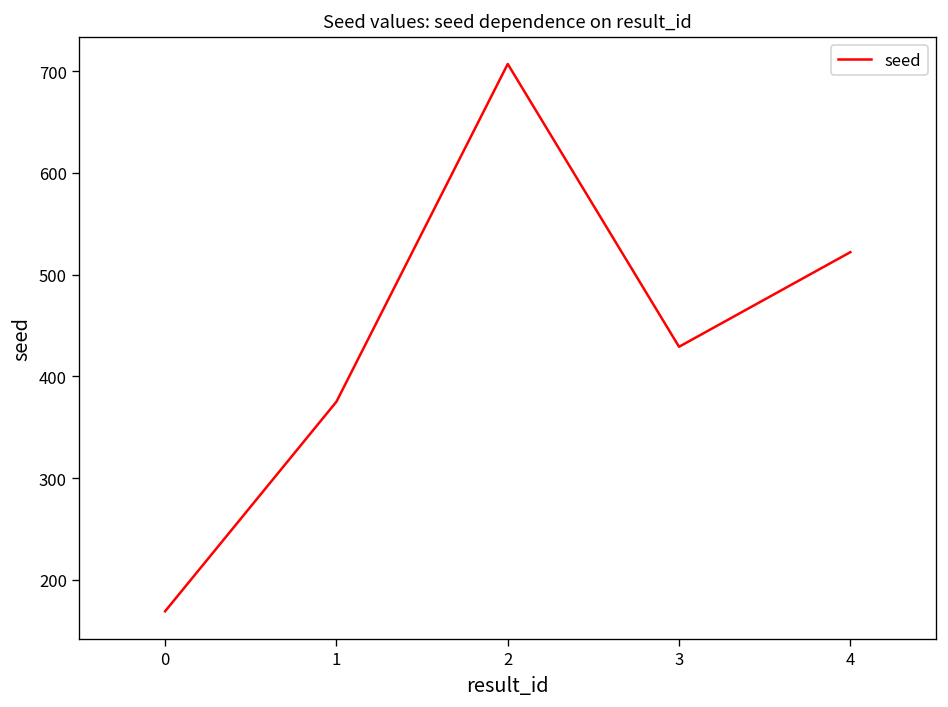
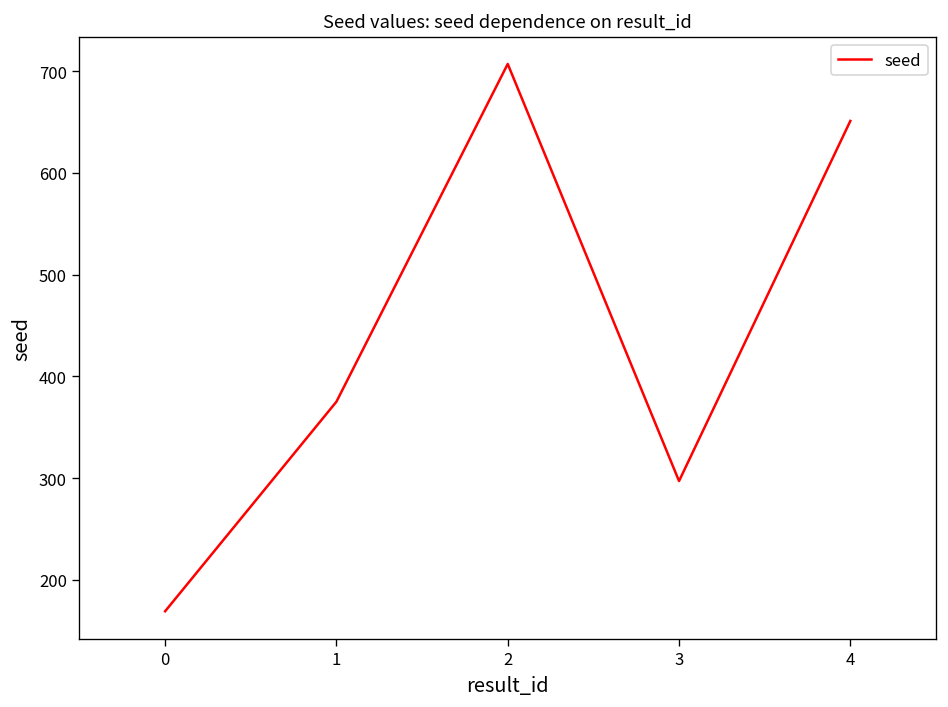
  {
    "0": 170,
    "1": 380,
    "2": 710,
-   "3": 430,
-   "4": 520
+   "3": 300,
+   "4": 650
  }
